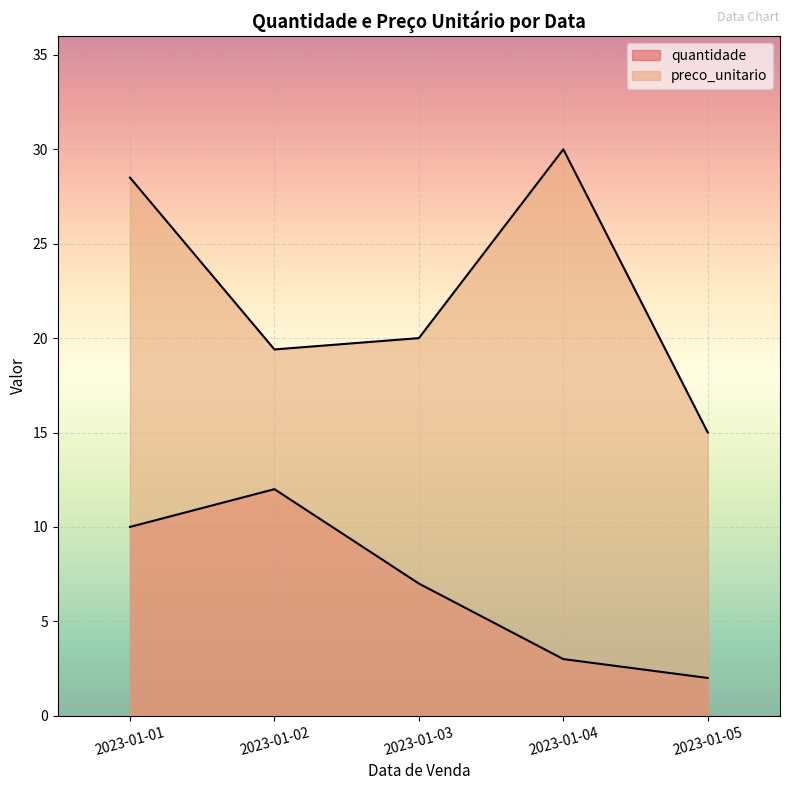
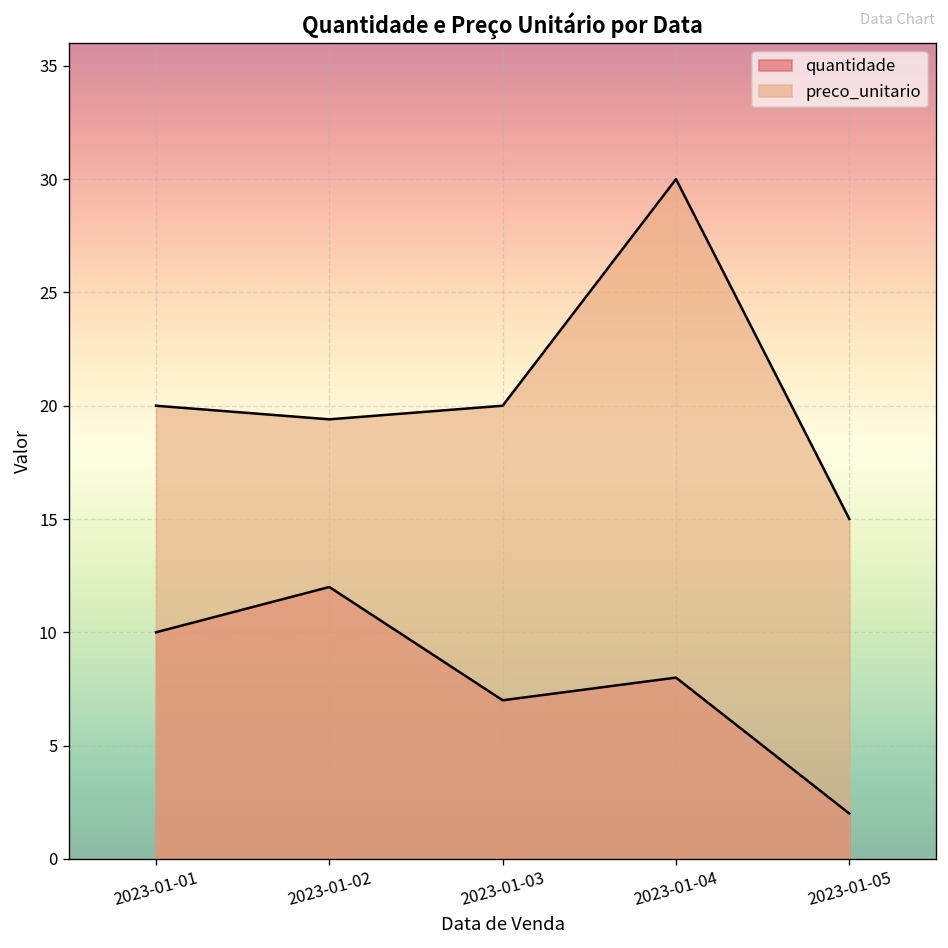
  {
    "quantidade": {
      "2023-01-01": 10,
      "2023-01-02": 12,
      "2023-01-03": 7,
-     "2023-01-04": 3,
+     "2023-01-04": 8,
      "2023-01-05": 2
    },
    "preco_unitario": {
-     "2023-01-01": 28.5,
+     "2023-01-01": 20.0,
      "2023-01-02": 19.4,
      "2023-01-03": 20.0,
      "2023-01-04": 30.0,
      "2023-01-05": 15.0
    }
  }
